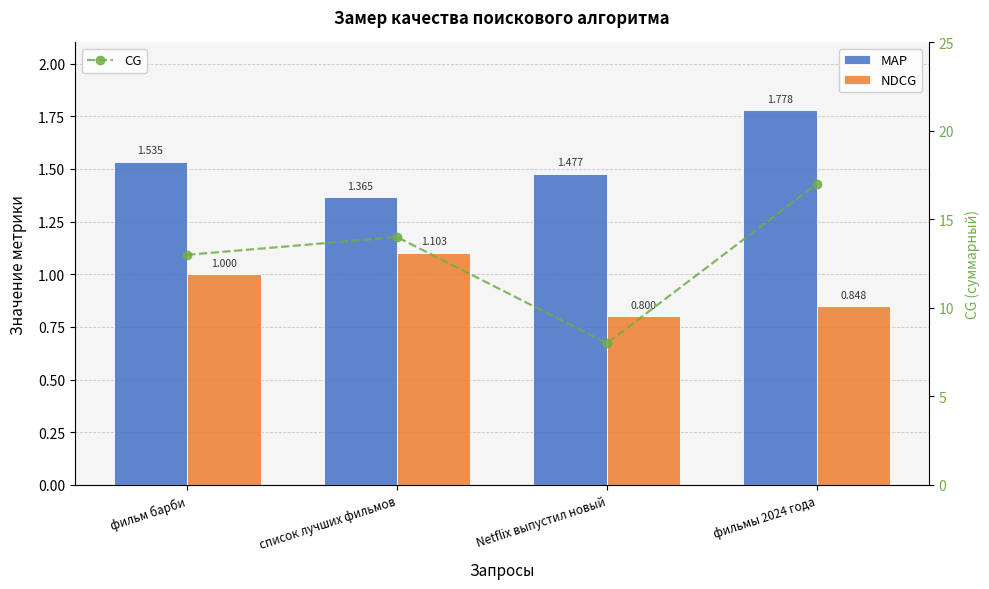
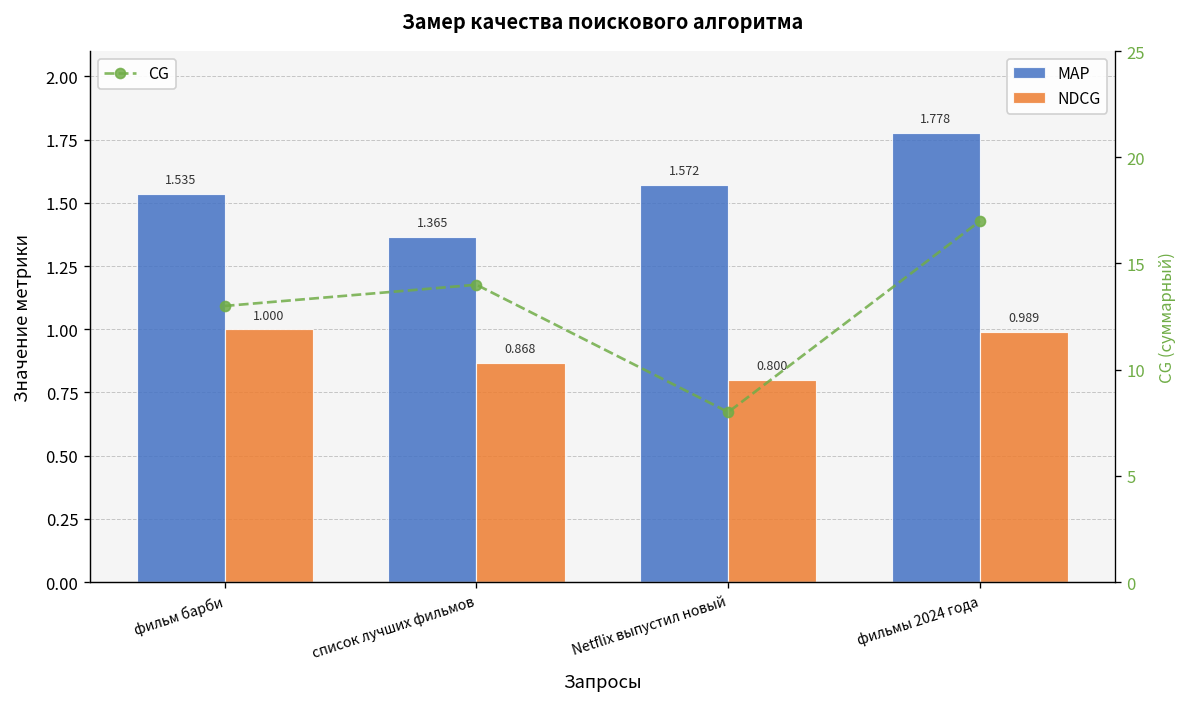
  {
    "MAP": {
      "фильм барби": 1.535,
      "список лучших фильмов": 1.365,
-     "Netflix выпустил новый": 1.477,
+     "Netflix выпустил новый": 1.572,
      "фильмы 2024 года": 1.778
    },
    "NDCG": {
      "фильм барби": 1.000,
-     "список лучших фильмов": 1.103,
+     "список лучших фильмов": 0.868,
      "Netflix выпустил новый": 0.800,
-     "фильмы 2024 года": 0.848
+     "фильмы 2024 года": 0.989
    }
  }
